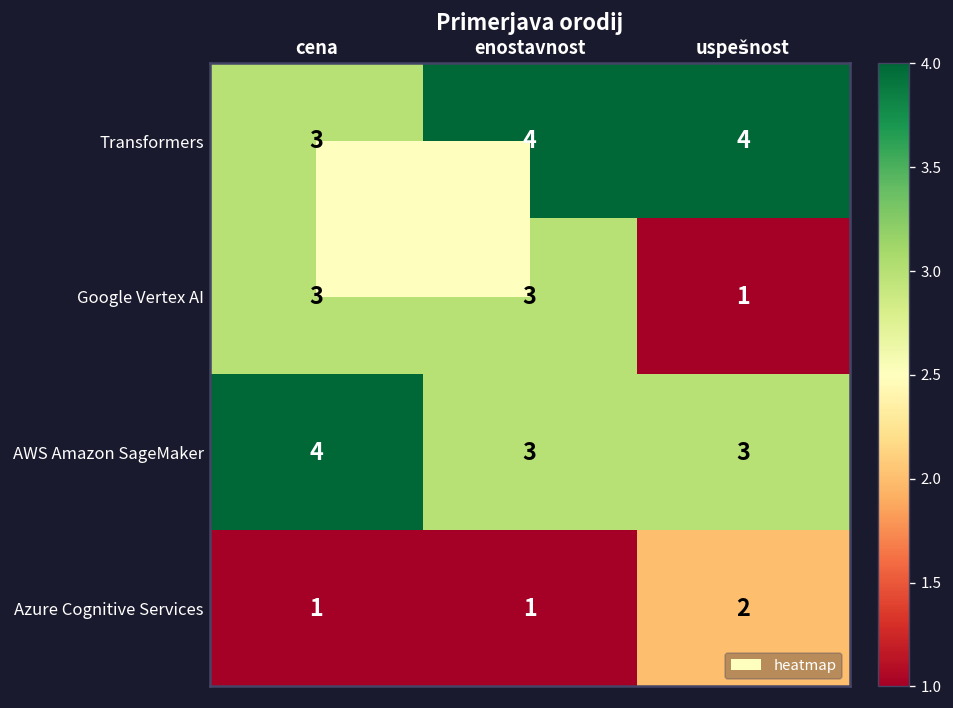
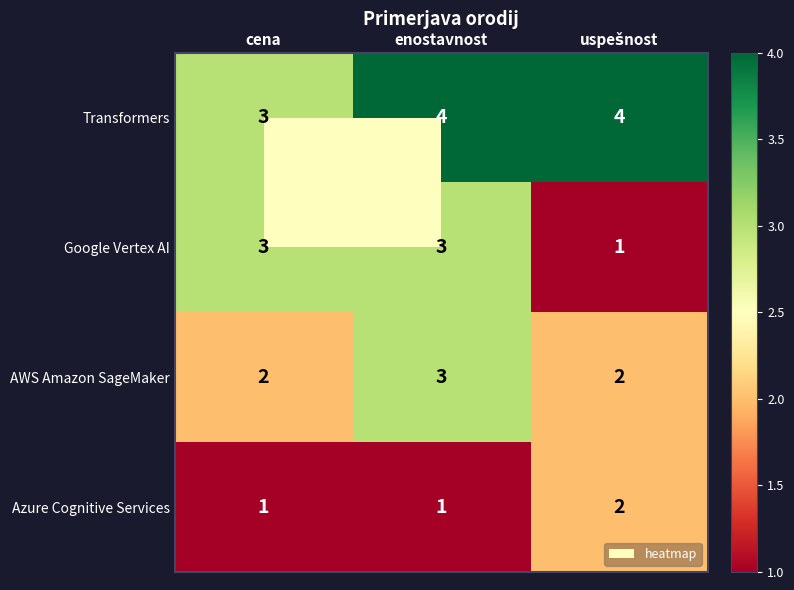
  {
    "Transformers": {
      "uspešnost": 4
    },
    "Google Vertex AI": {
      "uspešnost": 1
    },
    "AWS Amazon SageMaker": {
-     "cena": 4,
+     "cena": 2,
      "enostavnost": 3,
-     "uspešnost": 3
+     "uspešnost": 2
    },
    "Azure Cognitive Services": {
      "cena": 1,
      "enostavnost": 1,
      "uspešnost": 2
    }
  }
